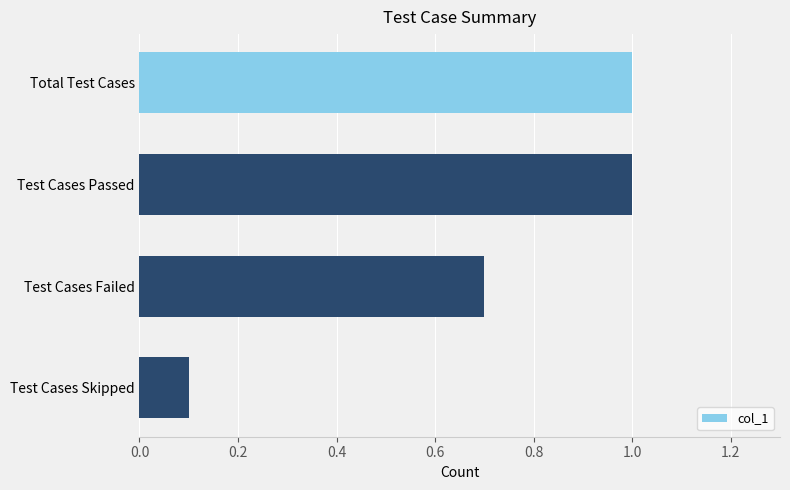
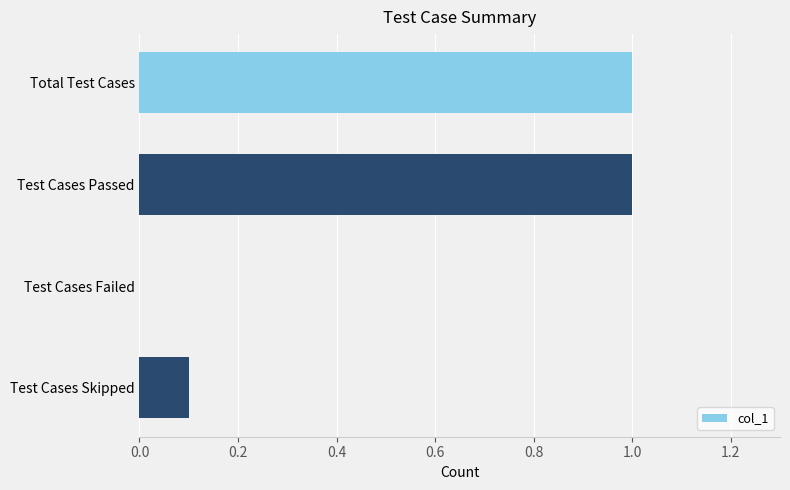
  {
    "Total Test Cases": 1.0,
    "Test Cases Passed": 1.0,
-   "Test Cases Failed": 0.7,
+   "Test Cases Failed": 0.0,
    "Test Cases Skipped": 0.1
  }
